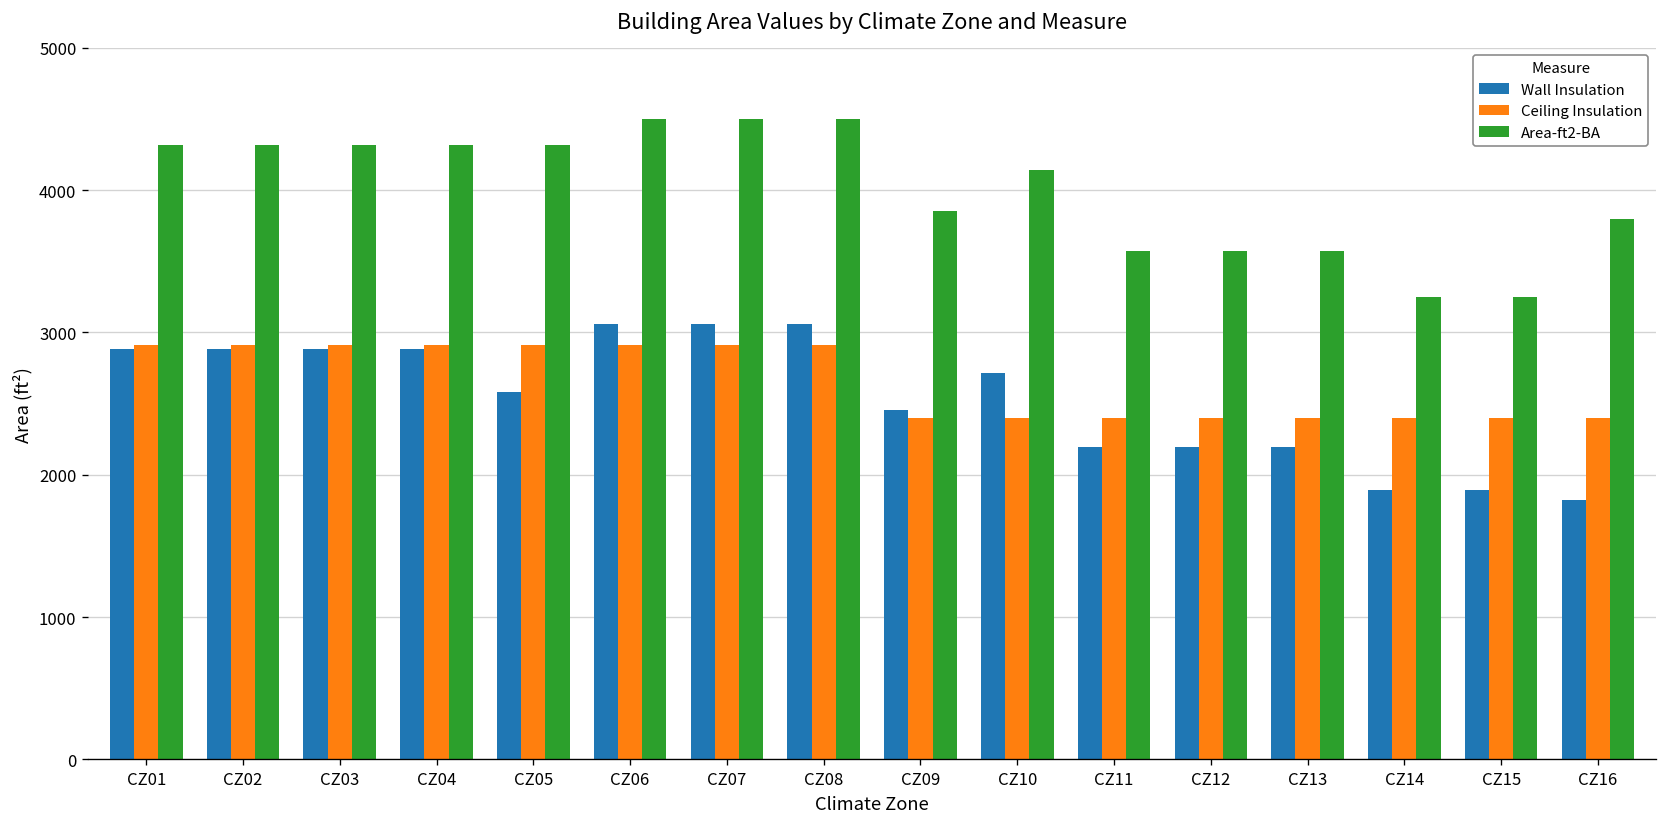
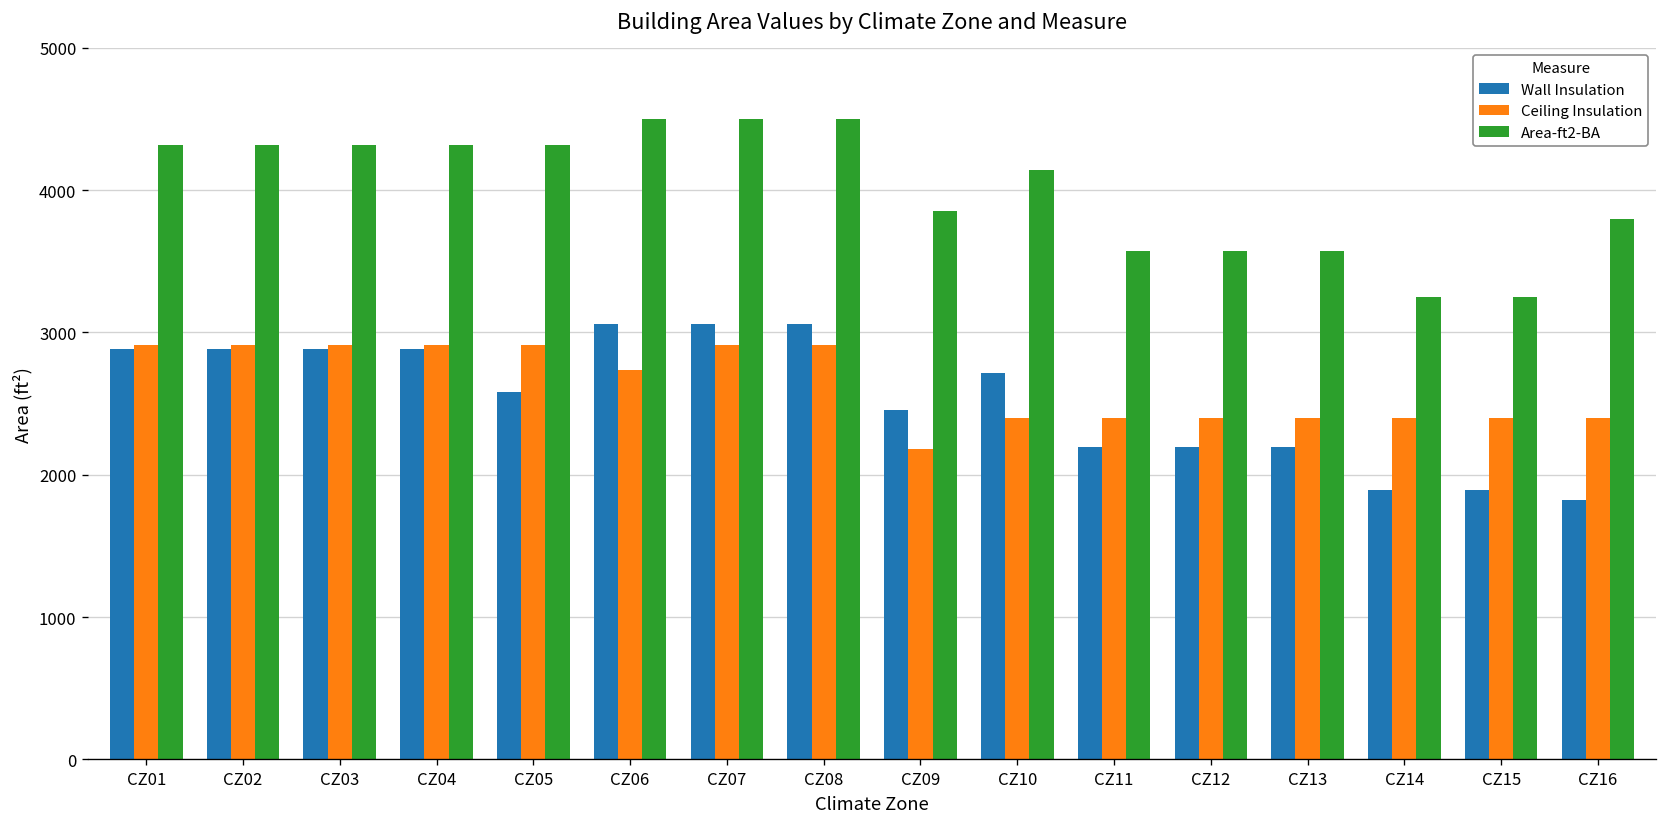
  {
    "Wall Insulation": {
      "CZ01": 2880,
      "CZ02": 2880,
      "CZ03": 2880,
      "CZ04": 2880,
      "CZ05": 2580,
      "CZ06": 3060,
      "CZ07": 3060,
      "CZ08": 3060,
      "CZ09": 2450,
      "CZ10": 2720,
      "CZ11": 2190,
      "CZ12": 2190,
      "CZ13": 2190,
      "CZ14": 1890,
      "CZ15": 1890,
      "CZ16": 1820
    },
    "Ceiling Insulation": {
      "CZ01": 2910,
      "CZ02": 2910,
      "CZ03": 2910,
      "CZ04": 2910,
      "CZ05": 2910,
-     "CZ06": 2910,
+     "CZ06": 2730,
      "CZ07": 2910,
      "CZ08": 2910,
-     "CZ09": 2400,
+     "CZ09": 2180,
      "CZ10": 2400,
      "CZ11": 2400,
      "CZ12": 2400,
      "CZ13": 2400,
      "CZ14": 2400,
      "CZ15": 2400,
      "CZ16": 2400
    },
    "Area-ft2-BA": {
      "CZ01": 4320,
      "CZ02": 4320,
      "CZ03": 4320,
      "CZ04": 4320,
      "CZ05": 4320,
      "CZ06": 4500,
      "CZ07": 4500,
      "CZ08": 4500,
      "CZ09": 3850,
      "CZ10": 4140,
      "CZ11": 3570,
      "CZ12": 3570,
      "CZ13": 3570,
      "CZ14": 3250,
      "CZ15": 3250,
      "CZ16": 3800
    }
  }
